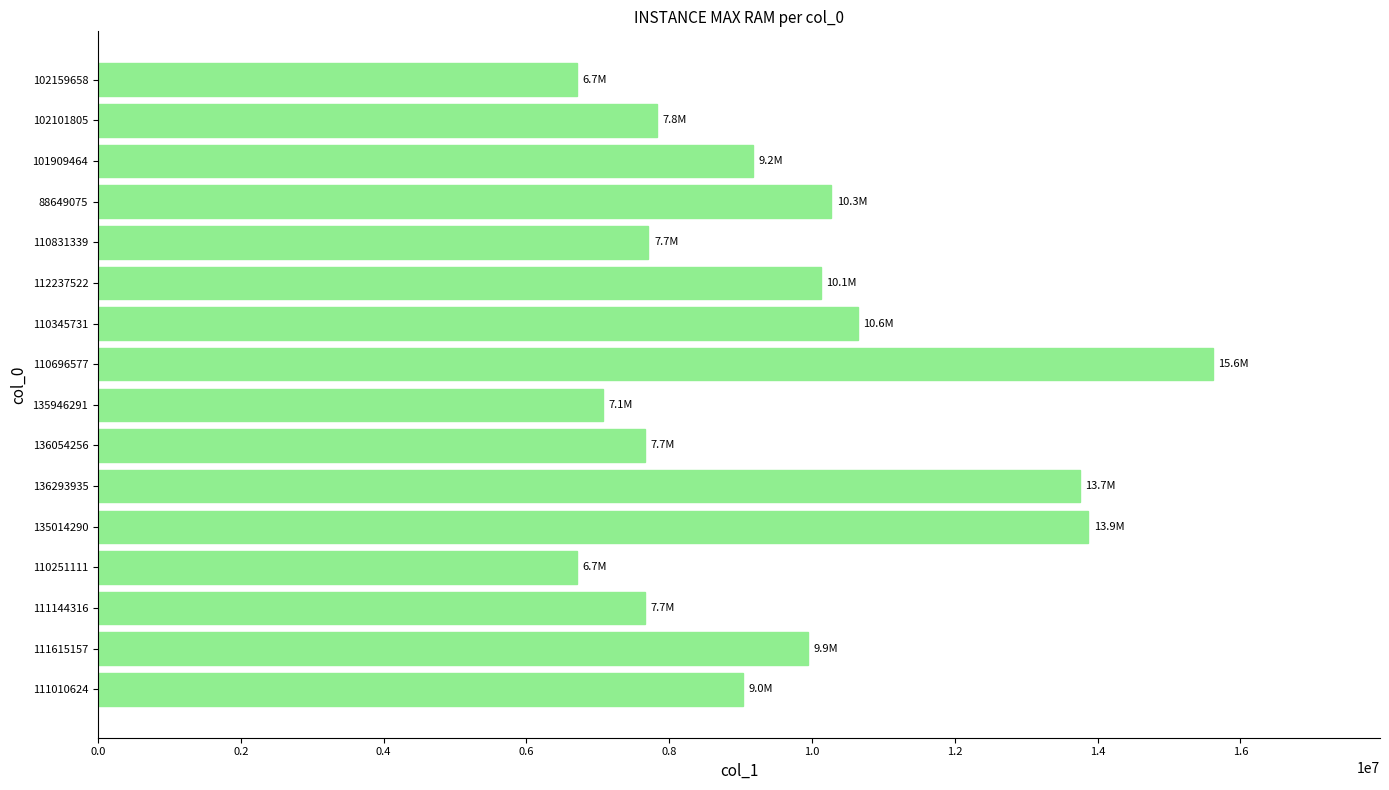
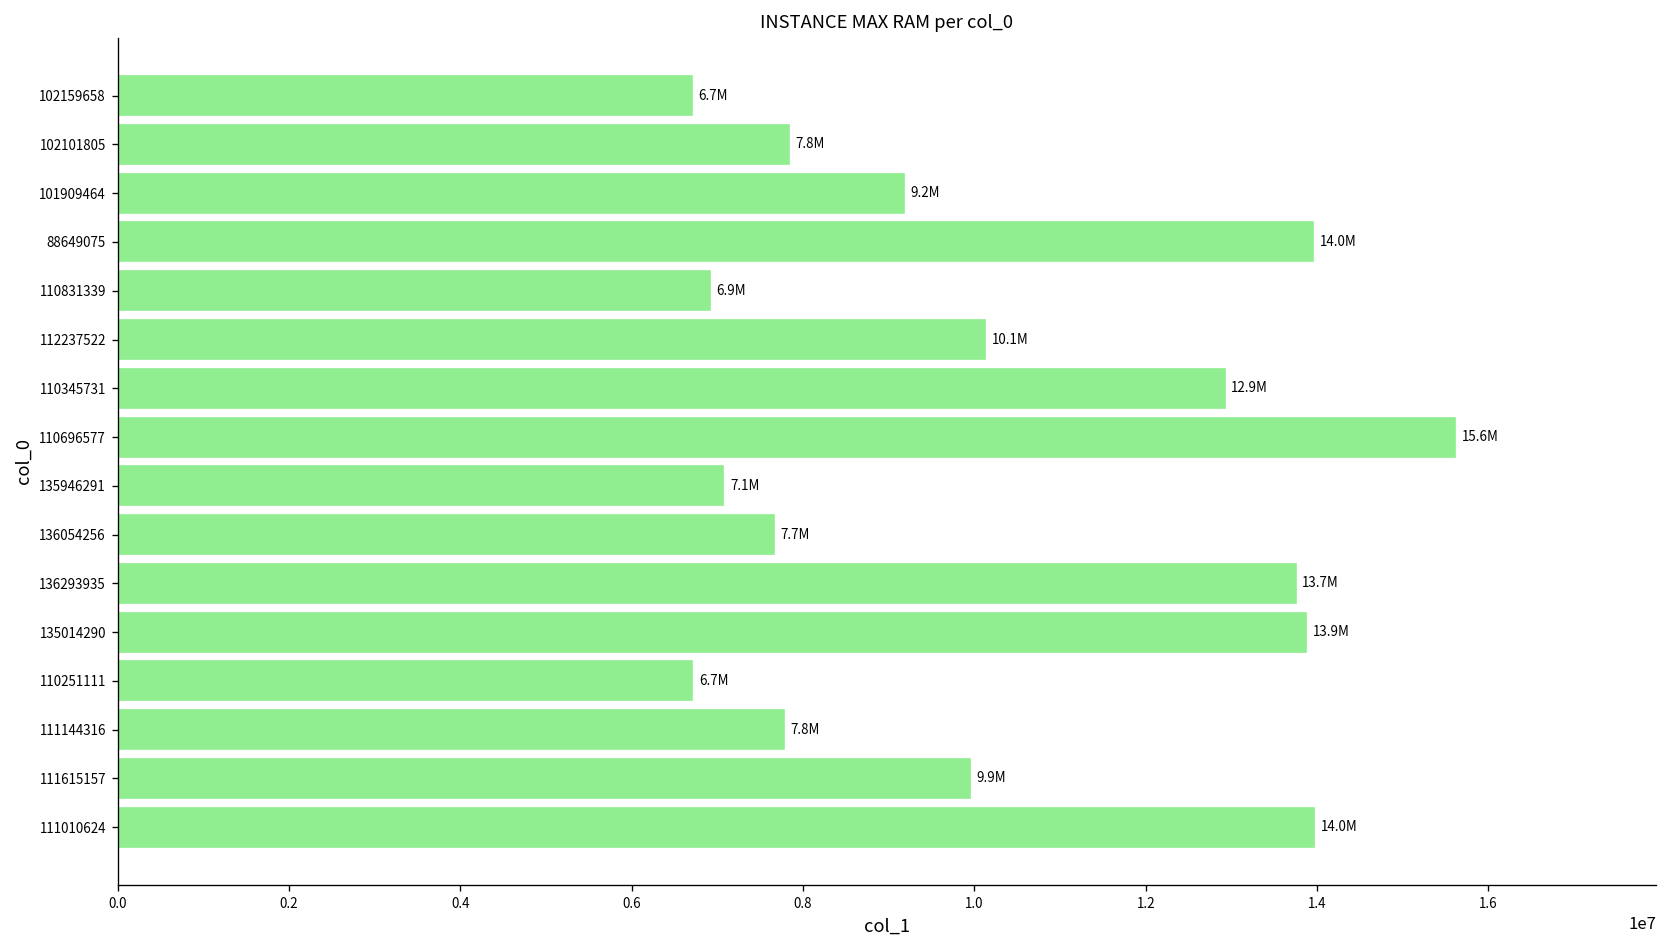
  {
    "102159658": "6.7M",
    "102101805": "7.8M",
    "101909464": "9.2M",
-   "88649075": "10.3M",
-   "110831339": "7.7M",
+   "88649075": "14.0M",
+   "110831339": "6.9M",
    "112237522": "10.1M",
-   "110345731": "10.6M",
+   "110345731": "12.9M",
    "110696577": "15.6M",
    "135946291": "7.1M",
    "136054256": "7.7M",
    "136293935": "13.7M",
    "135014290": "13.9M",
    "110251111": "6.7M",
-   "111144316": "7.7M",
+   "111144316": "7.8M",
    "111615157": "9.9M",
-   "111010624": "9.0M"
+   "111010624": "14.0M"
  }
